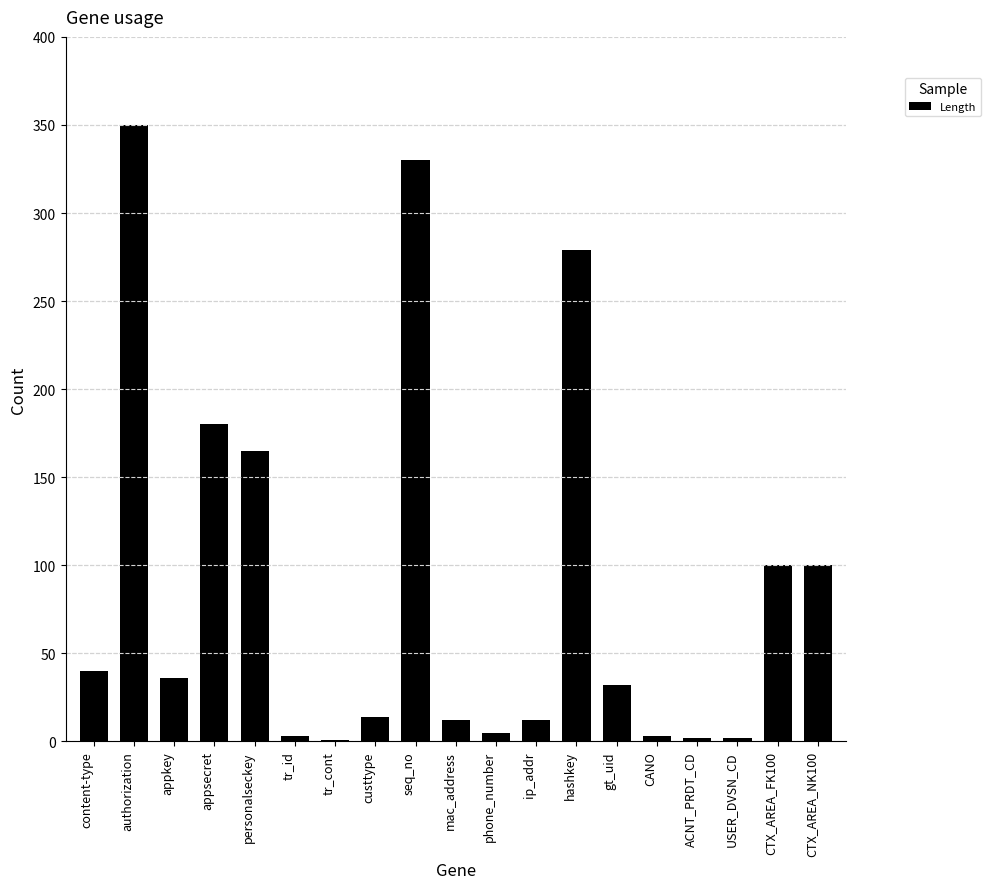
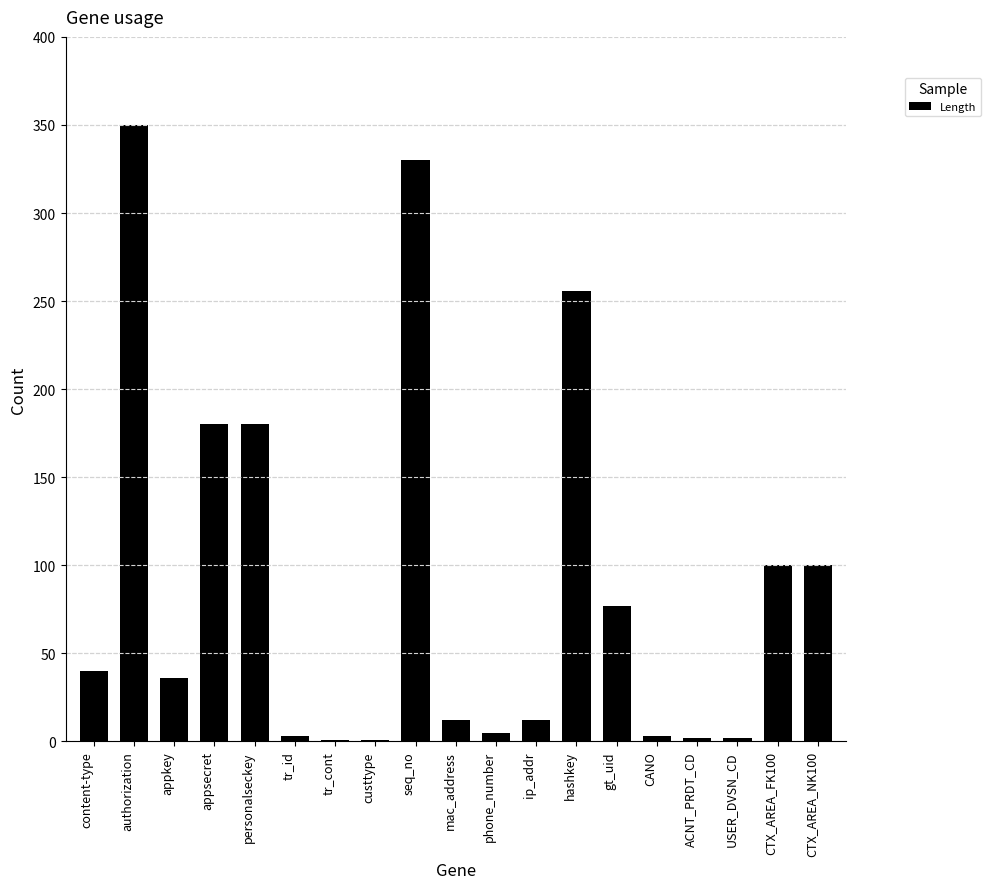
  {
    "content-type": 40,
    "authorization": 350,
    "appkey": 36,
    "appsecret": 180,
-   "personalseckey": 165,
+   "personalseckey": 180,
    "tr_id": 3,
-   "custtype": 14,
+   "custtype": 1,
    "seq_no": 330,
    "mac_address": 12,
    "phone_number": 5,
    "ip_addr": 12,
-   "hashkey": 279,
-   "gt_uid": 32,
+   "hashkey": 256,
+   "gt_uid": 77,
    "CANO": 3,
    "ACNT_PRDT_CD": 2,
    "USER_DVSN_CD": 2,
    "CTX_AREA_FK100": 100,
    "CTX_AREA_NK100": 100
  }
